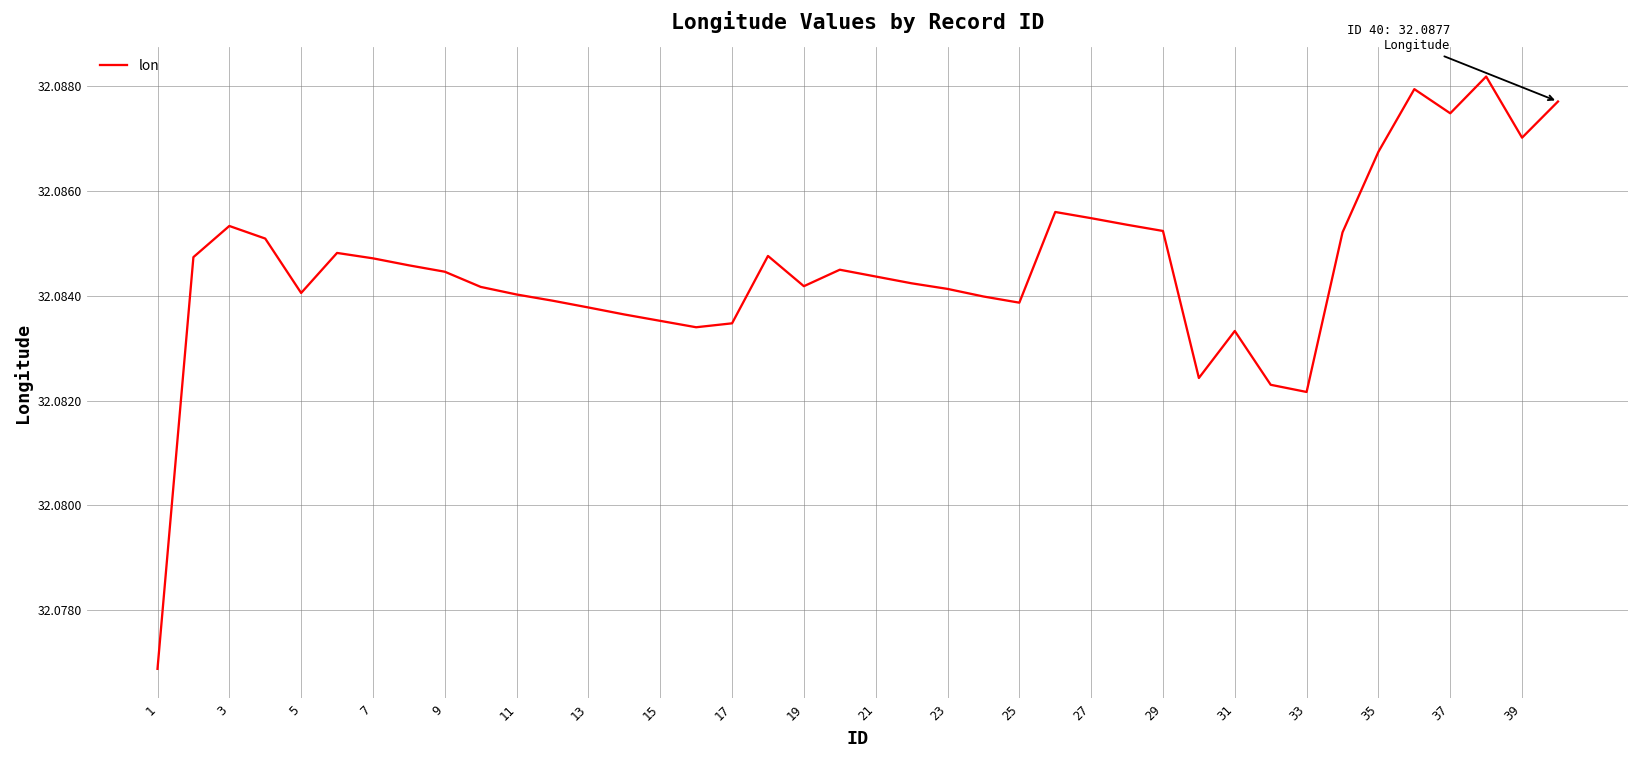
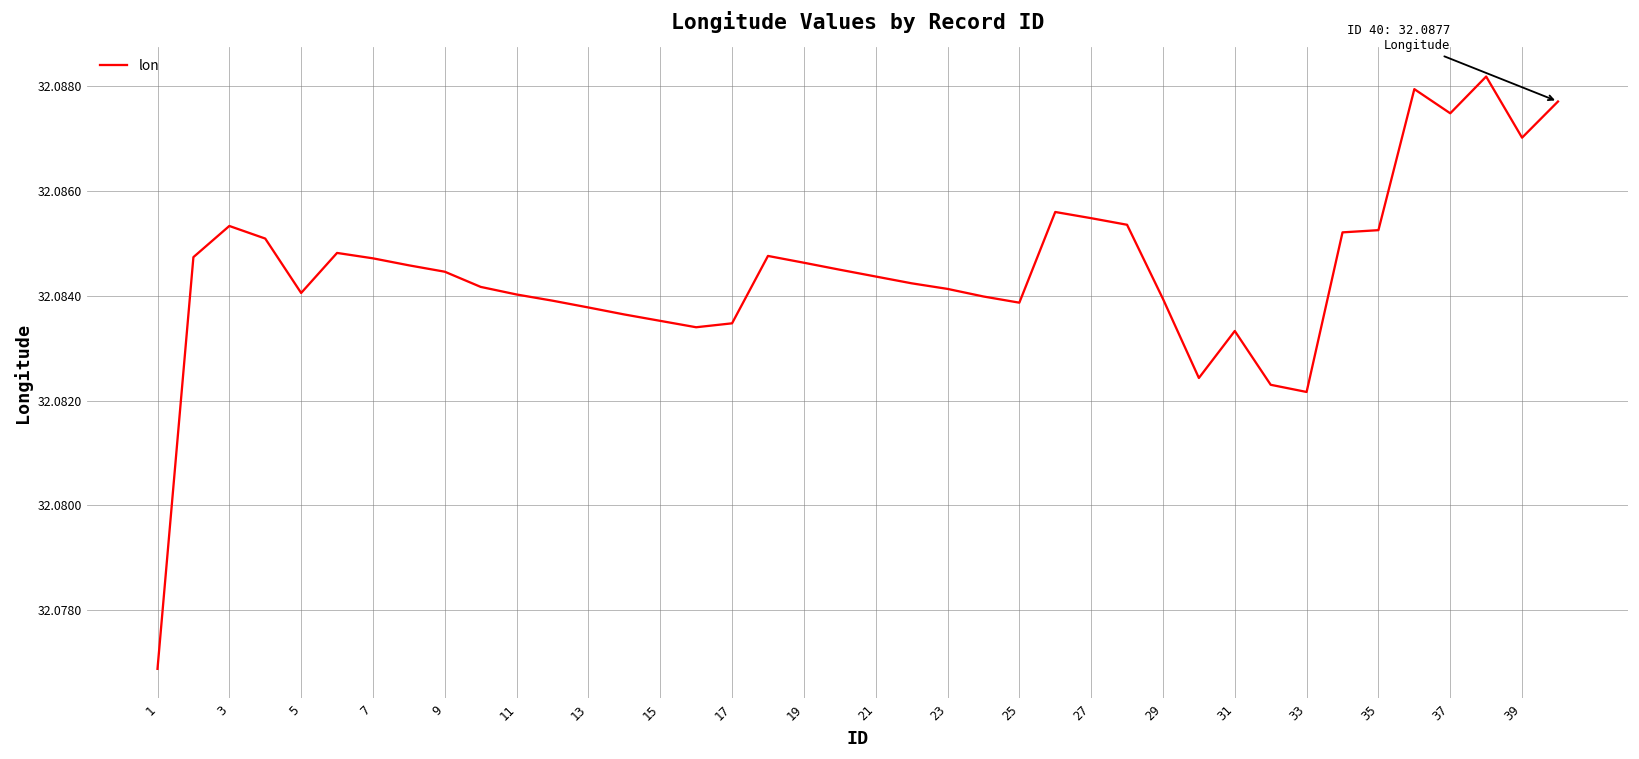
  {
    "1": 32.0769,
    "3": 32.0853,
    "5": 32.0841,
    "7": 32.0847,
    "9": 32.0845,
    "11": 32.0840,
    "13": 32.0838,
    "15": 32.0835,
    "17": 32.0835,
-   "19": 32.0842,
+   "19": 32.0846,
    "21": 32.0844,
    "23": 32.0841,
    "25": 32.0839,
    "27": 32.0855,
-   "29": 32.0852,
+   "29": 32.0839,
    "31": 32.0833,
    "33": 32.0822,
-   "35": 32.0868,
+   "35": 32.0853,
    "37": 32.0875,
    "39": 32.0870
  }
